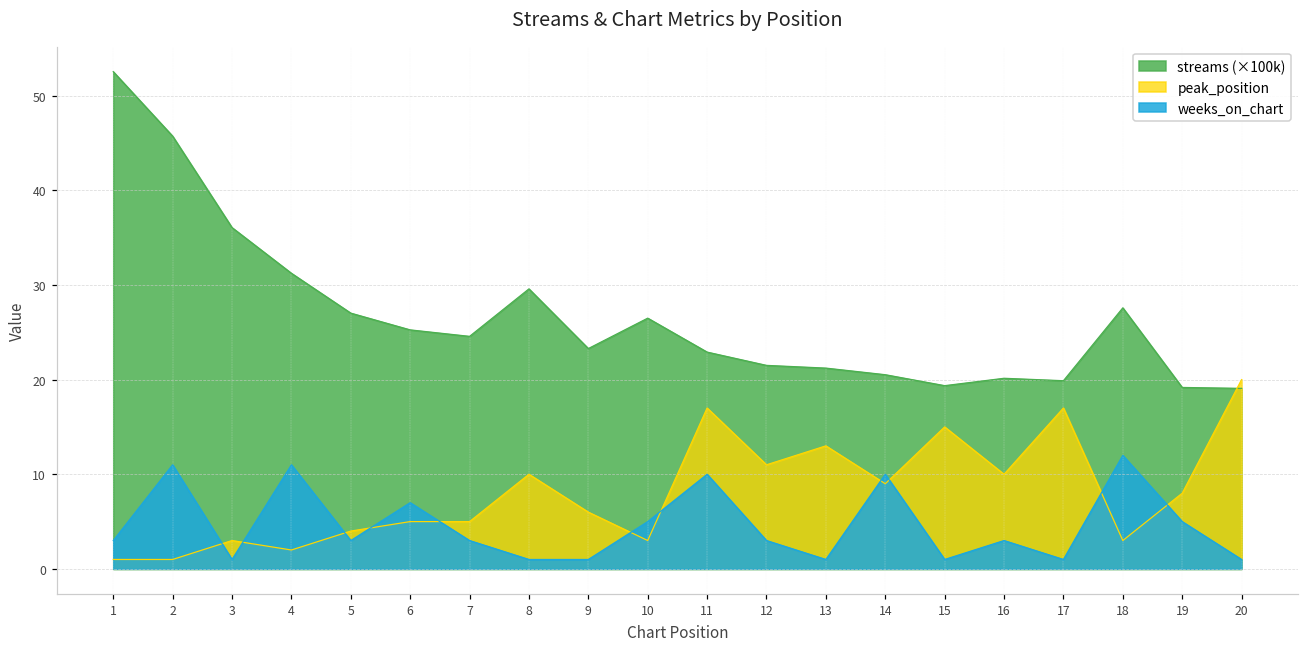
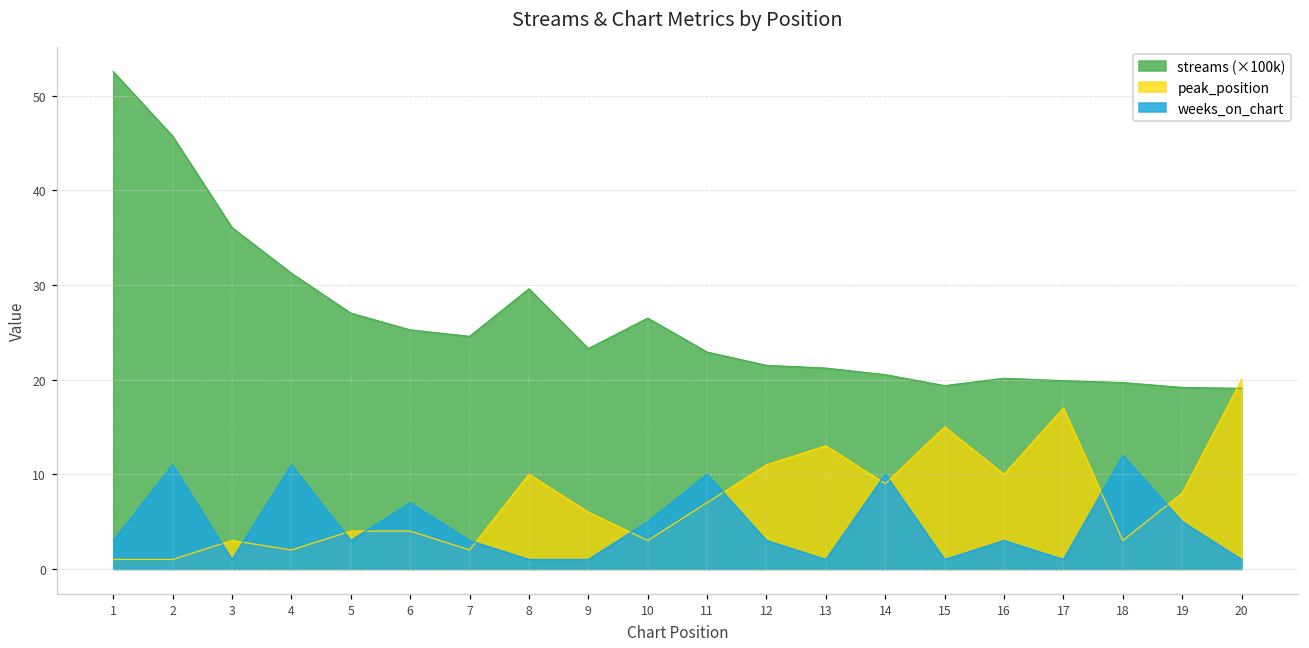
  {
    "streams (×100k)": {
      "1": 53,
      "2": 46,
      "3": 36,
      "4": 31,
      "5": 27,
      "6": 25,
      "7": 25,
      "8": 30,
      "9": 23,
      "10": 26,
      "11": 23,
      "12": 22,
      "13": 21,
      "14": 21,
      "15": 19,
      "16": 20,
      "17": 20,
-     "18": 28,
+     "18": 20,
      "19": 19,
      "20": 19
    },
    "peak_position": {
      "1": 1,
      "2": 1,
      "3": 3,
      "4": 2,
      "5": 4,
-     "6": 5,
-     "7": 5,
+     "6": 4,
+     "7": 2,
      "8": 10,
      "9": 6,
      "10": 3,
-     "11": 17,
+     "11": 7,
      "12": 11,
      "13": 13,
      "14": 9,
      "15": 15,
      "16": 10,
      "17": 17,
      "18": 3,
      "19": 8,
      "20": 20
    },
    "weeks_on_chart": {
      "1": 3,
      "2": 11,
      "3": 1,
      "4": 11,
      "5": 3,
      "6": 7,
      "7": 3,
      "8": 1,
      "9": 1,
      "10": 5,
      "11": 10,
      "12": 3,
      "13": 1,
      "14": 10,
      "15": 1,
      "16": 3,
      "17": 1,
      "18": 12,
      "19": 5,
      "20": 1
    }
  }
